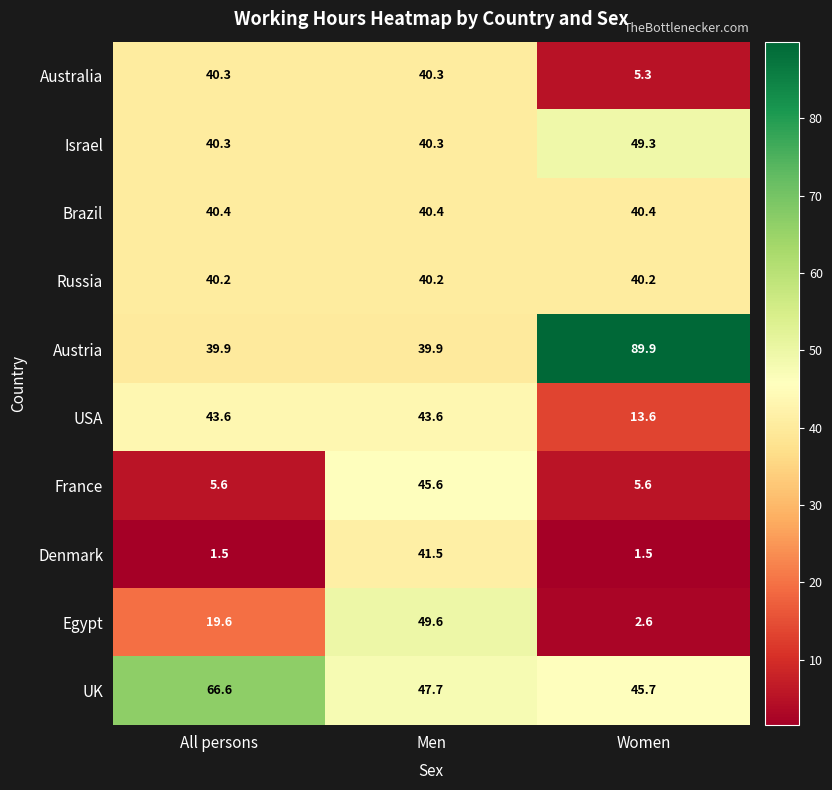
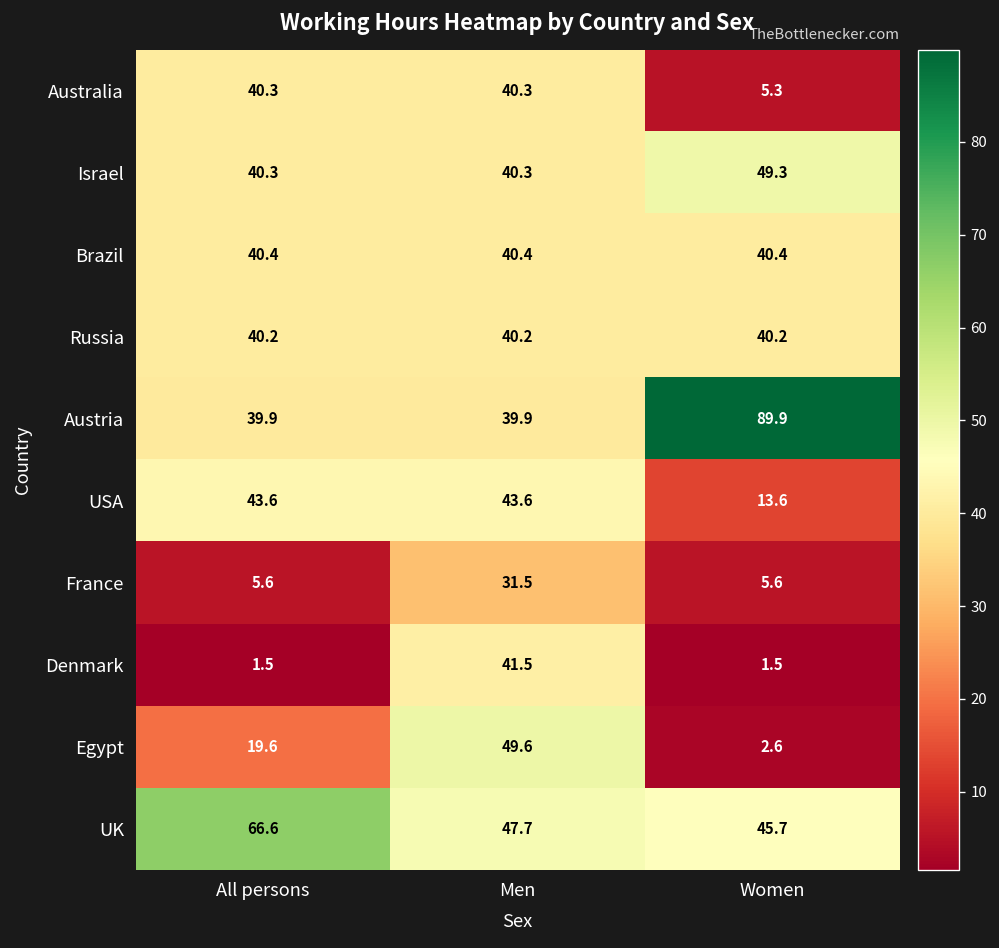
  {
    "Australia": {
      "All persons": 40.3,
      "Men": 40.3,
      "Women": 5.3
    },
    "Israel": {
      "All persons": 40.3,
      "Men": 40.3,
      "Women": 49.3
    },
    "Brazil": {
      "All persons": 40.4,
      "Men": 40.4,
      "Women": 40.4
    },
    "Russia": {
      "All persons": 40.2,
      "Men": 40.2,
      "Women": 40.2
    },
    "Austria": {
      "All persons": 39.9,
      "Men": 39.9,
      "Women": 89.9
    },
    "USA": {
      "All persons": 43.6,
      "Men": 43.6,
      "Women": 13.6
    },
    "France": {
      "All persons": 5.6,
-     "Men": 45.6,
+     "Men": 31.5,
      "Women": 5.6
    },
    "Denmark": {
      "All persons": 1.5,
      "Men": 41.5,
      "Women": 1.5
    },
    "Egypt": {
      "All persons": 19.6,
      "Men": 49.6,
      "Women": 2.6
    },
    "UK": {
      "All persons": 66.6,
      "Men": 47.7,
      "Women": 45.7
    }
  }
